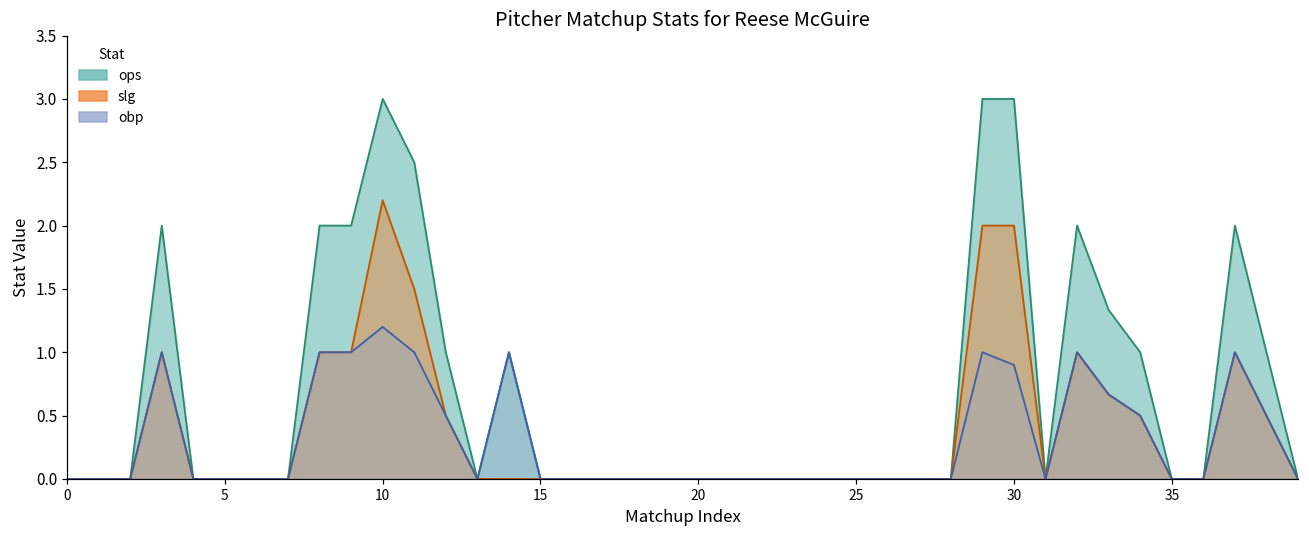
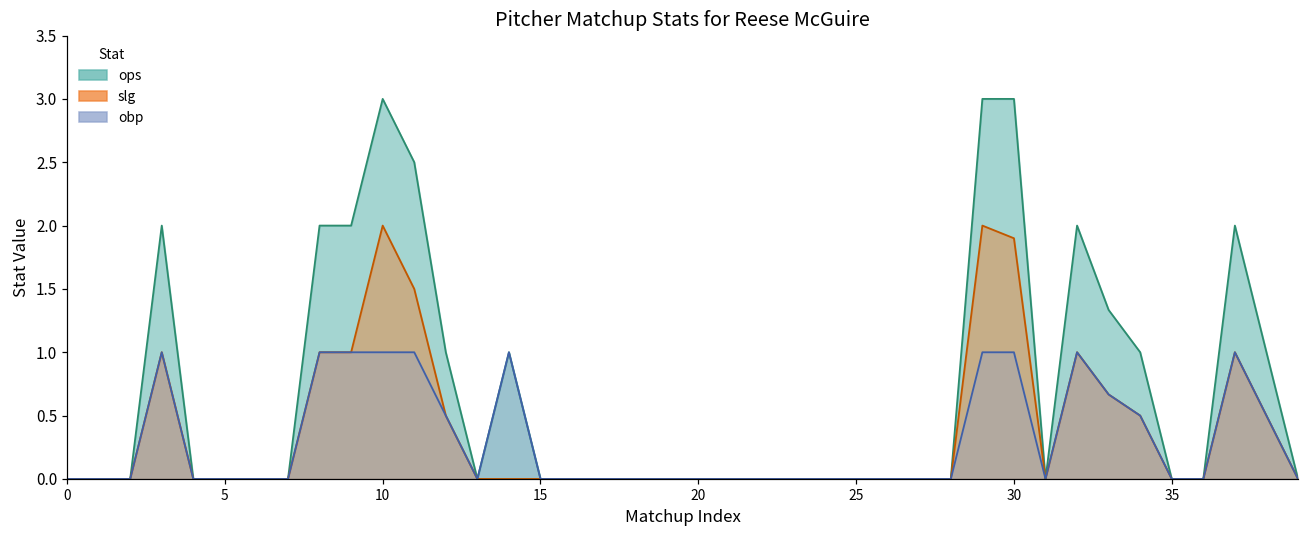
  {
    "ops": {
      "10": 3.0,
      "30": 3.0
    },
    "slg": {
-     "10": 2.2,
-     "30": 2.0
+     "10": 2.0,
+     "30": 1.9
    },
    "obp": {
-     "10": 1.2,
-     "30": 0.9
+     "10": 1.0,
+     "30": 1.0
    }
  }
